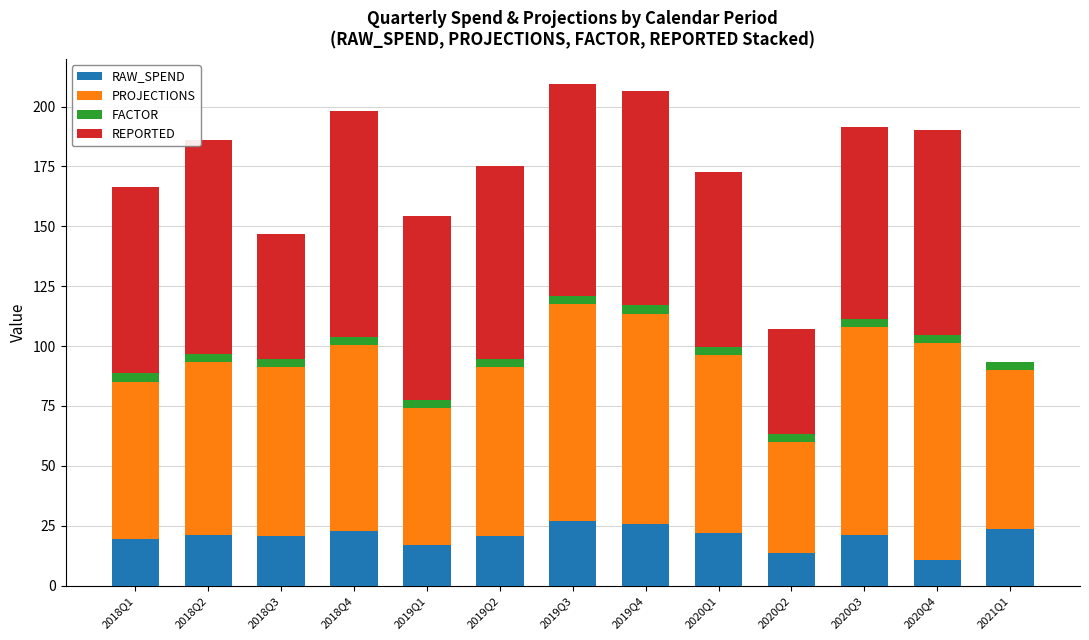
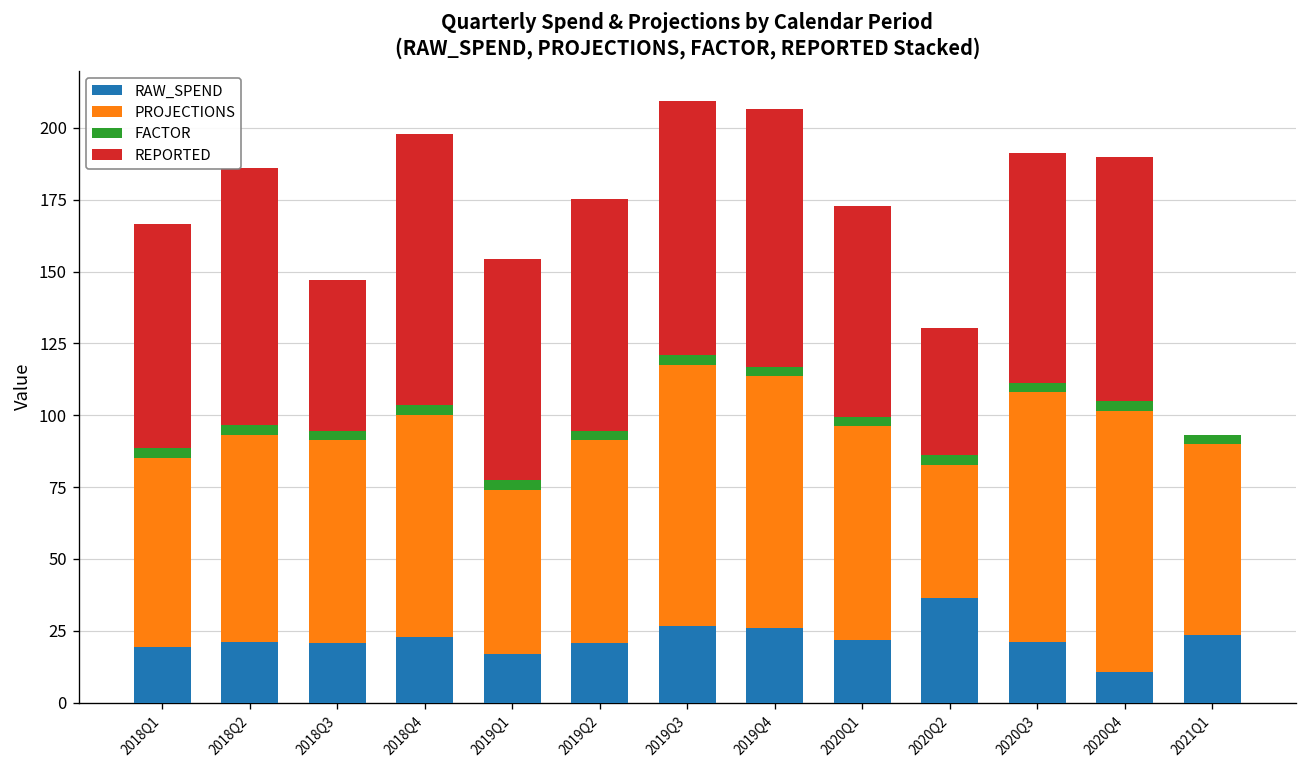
  {
    "RAW_SPEND": {
      "2018Q1": 19,
      "2018Q2": 21,
      "2018Q3": 21,
      "2018Q4": 23,
      "2019Q1": 17,
      "2019Q2": 21,
      "2019Q3": 27,
      "2019Q4": 26,
      "2020Q1": 22,
-     "2020Q2": 14,
+     "2020Q2": 37,
      "2020Q3": 21,
      "2020Q4": 11,
      "2021Q1": 24
    },
    "PROJECTIONS": {
      "2018Q1": 66,
      "2018Q2": 72,
      "2018Q3": 70,
      "2018Q4": 77,
      "2019Q1": 57,
      "2019Q2": 71,
      "2019Q3": 91,
      "2019Q4": 88,
      "2020Q1": 74,
      "2020Q2": 46,
      "2020Q3": 87,
      "2020Q4": 91,
      "2021Q1": 66
    },
    "FACTOR": {
      "2018Q1": 3,
      "2018Q2": 3,
      "2018Q3": 3,
      "2018Q4": 3,
      "2019Q1": 3,
      "2019Q2": 3,
      "2019Q3": 3,
      "2019Q4": 3,
      "2020Q1": 3,
      "2020Q2": 3,
      "2020Q3": 3,
      "2020Q4": 3,
      "2021Q1": 3
    },
    "REPORTED": {
      "2018Q1": 78,
      "2018Q2": 89,
      "2018Q3": 52,
      "2018Q4": 94,
      "2019Q1": 77,
      "2019Q2": 81,
      "2019Q3": 88,
      "2019Q4": 90,
      "2020Q1": 73,
      "2020Q2": 44,
      "2020Q3": 80,
      "2020Q4": 85,
      "2021Q1": 0
    }
  }
